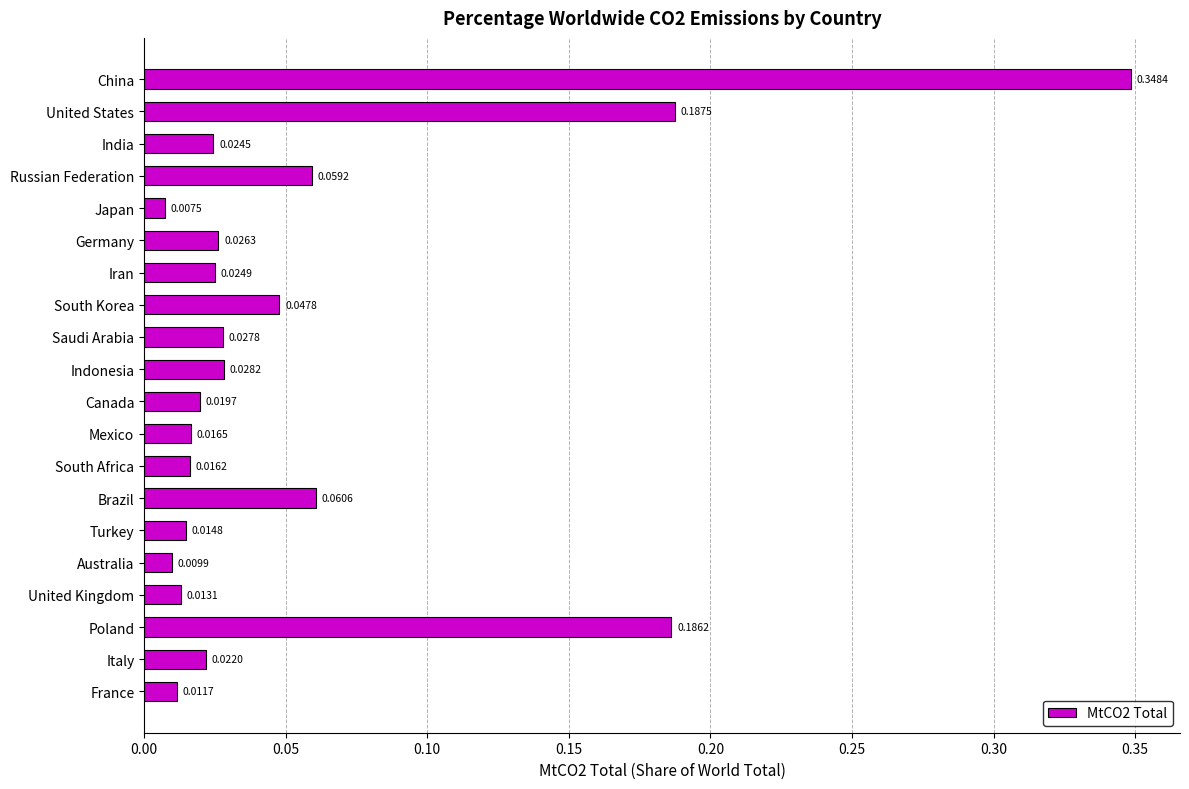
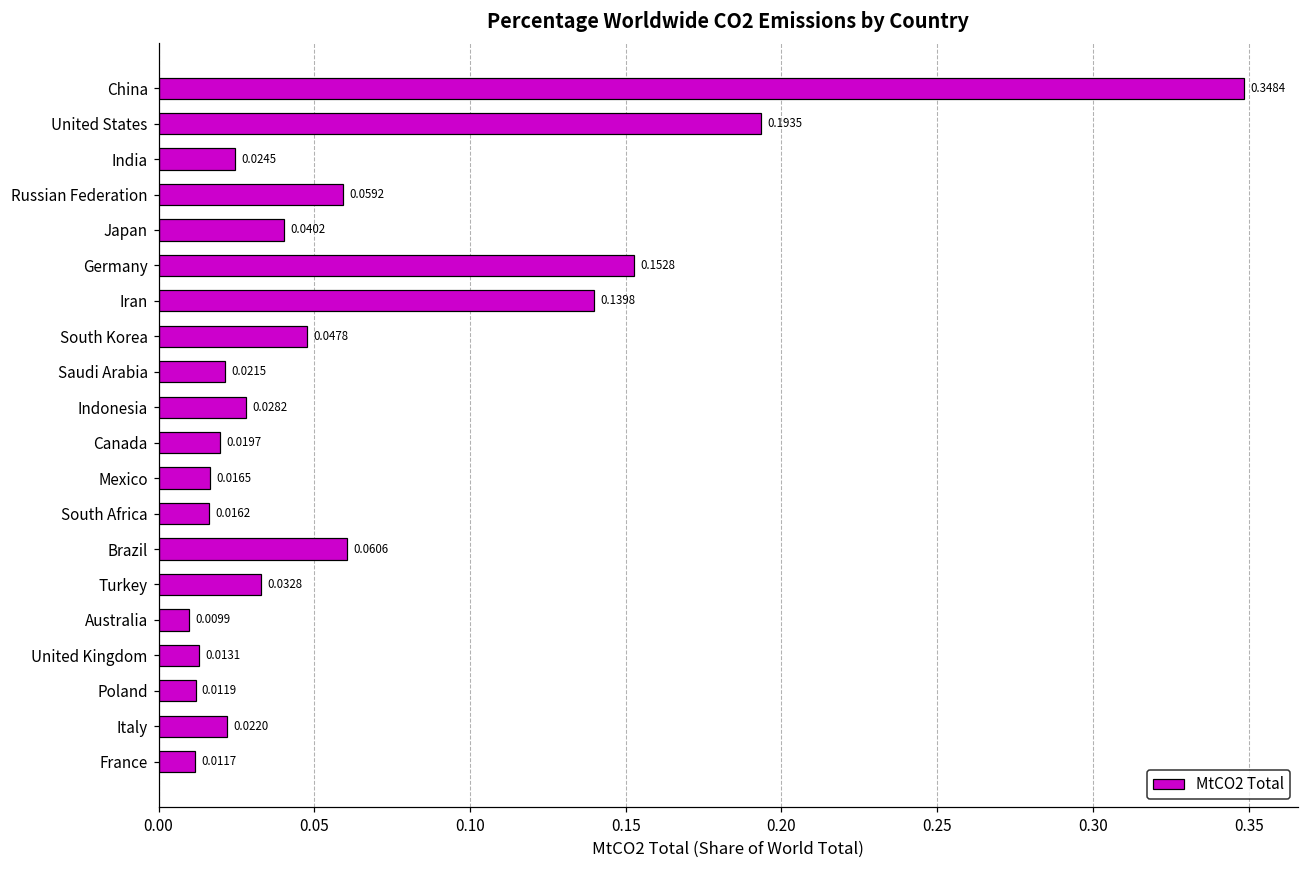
  {
    "China": 0.3484,
-   "United States": 0.1875,
+   "United States": 0.1935,
    "India": 0.0245,
    "Russian Federation": 0.0592,
-   "Japan": 0.0075,
-   "Germany": 0.0263,
-   "Iran": 0.0249,
+   "Japan": 0.0402,
+   "Germany": 0.1528,
+   "Iran": 0.1398,
    "South Korea": 0.0478,
-   "Saudi Arabia": 0.0278,
+   "Saudi Arabia": 0.0215,
    "Indonesia": 0.0282,
    "Canada": 0.0197,
    "Mexico": 0.0165,
    "South Africa": 0.0162,
    "Brazil": 0.0606,
-   "Turkey": 0.0148,
+   "Turkey": 0.0328,
    "Australia": 0.0099,
    "United Kingdom": 0.0131,
-   "Poland": 0.1862,
+   "Poland": 0.0119,
    "Italy": 0.0220,
    "France": 0.0117
  }
